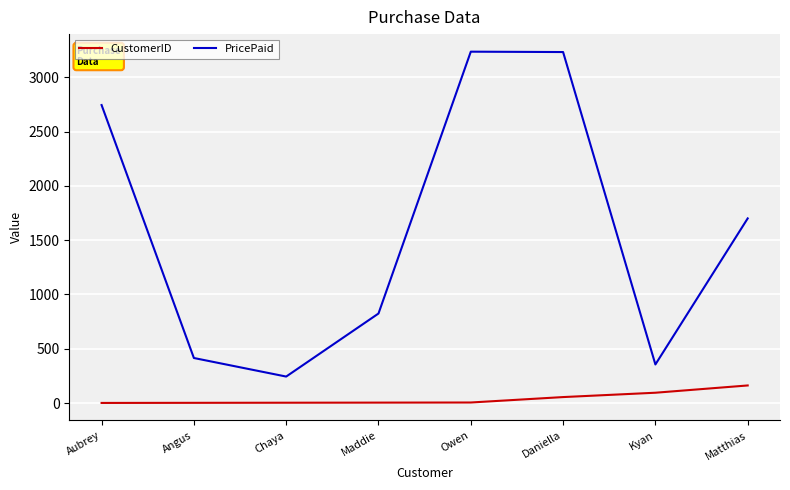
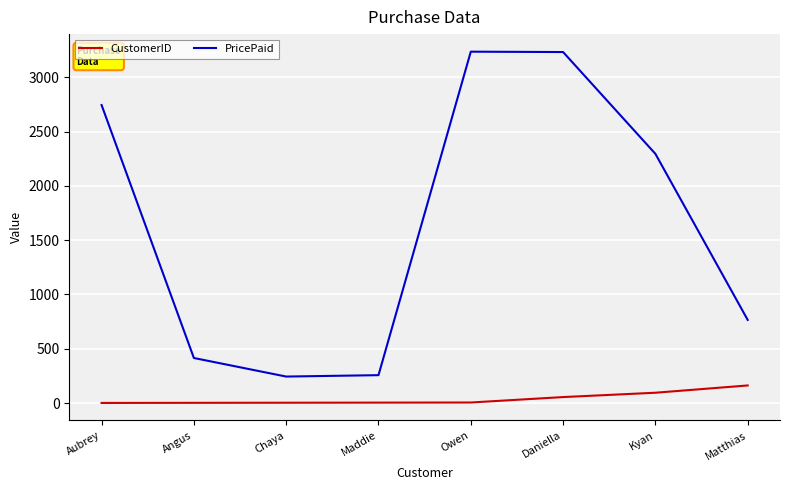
  {
    "CustomerID": {
      "Aubrey": 0,
      "Angus": 0,
      "Chaya": 0,
      "Maddie": 0,
      "Owen": 10,
      "Daniella": 60,
      "Kyan": 100,
      "Matthias": 160
    },
    "PricePaid": {
      "Aubrey": 2750,
      "Angus": 410,
      "Chaya": 240,
-     "Maddie": 820,
+     "Maddie": 260,
      "Owen": 3240,
      "Daniella": 3230,
-     "Kyan": 360,
-     "Matthias": 1700
+     "Kyan": 2300,
+     "Matthias": 770
    }
  }
